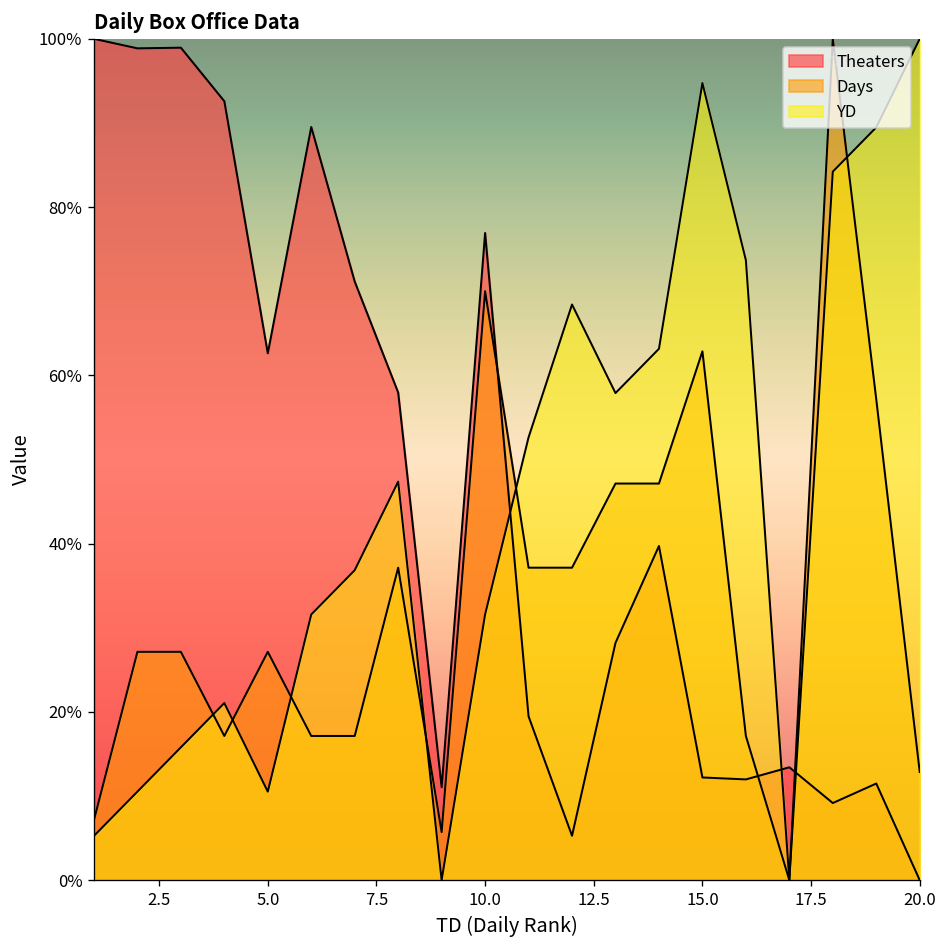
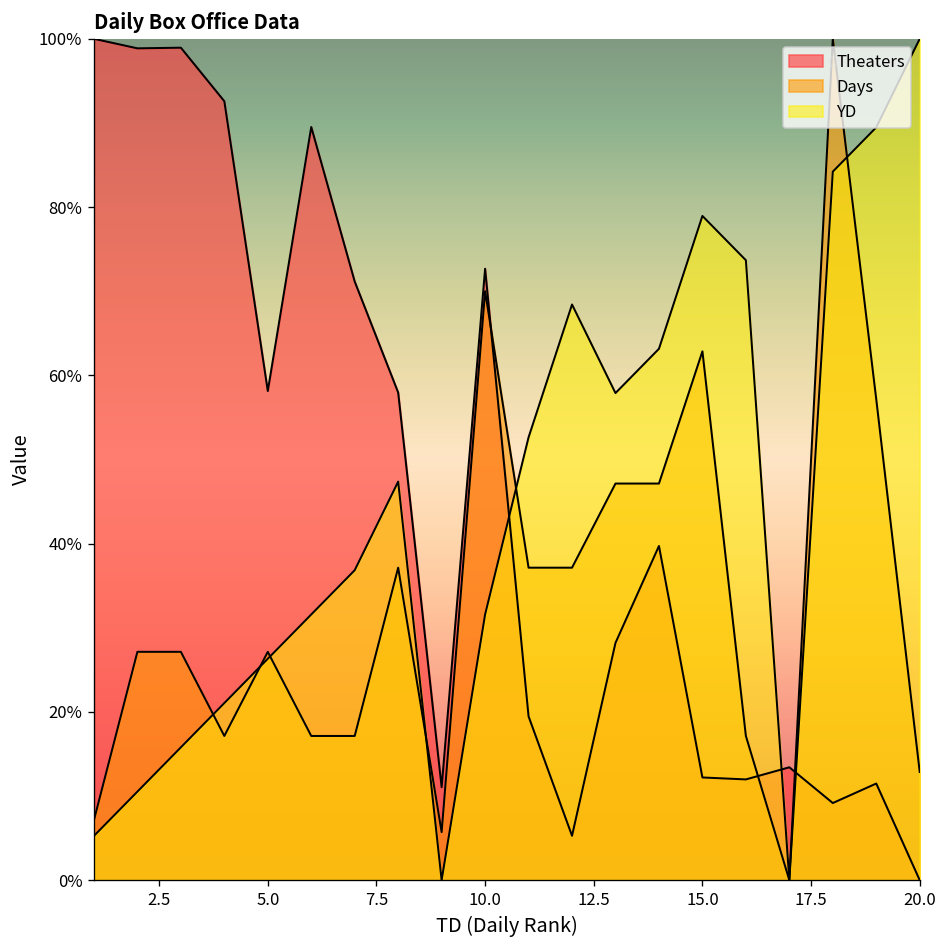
  {
    "Theaters": {
-     "5.0": "63%",
-     "10.0": "77%",
+     "5.0": "58%",
+     "10.0": "73%",
      "15.0": "12%",
      "20.0": "0%"
    },
    "Days": {
      "5.0": "27%",
      "10.0": "70%",
      "15.0": "63%",
      "20.0": "13%"
    },
    "YD": {
-     "5.0": "11%",
+     "5.0": "26%",
      "10.0": "32%",
-     "15.0": "95%",
+     "15.0": "79%",
      "20.0": "100%"
    }
  }
